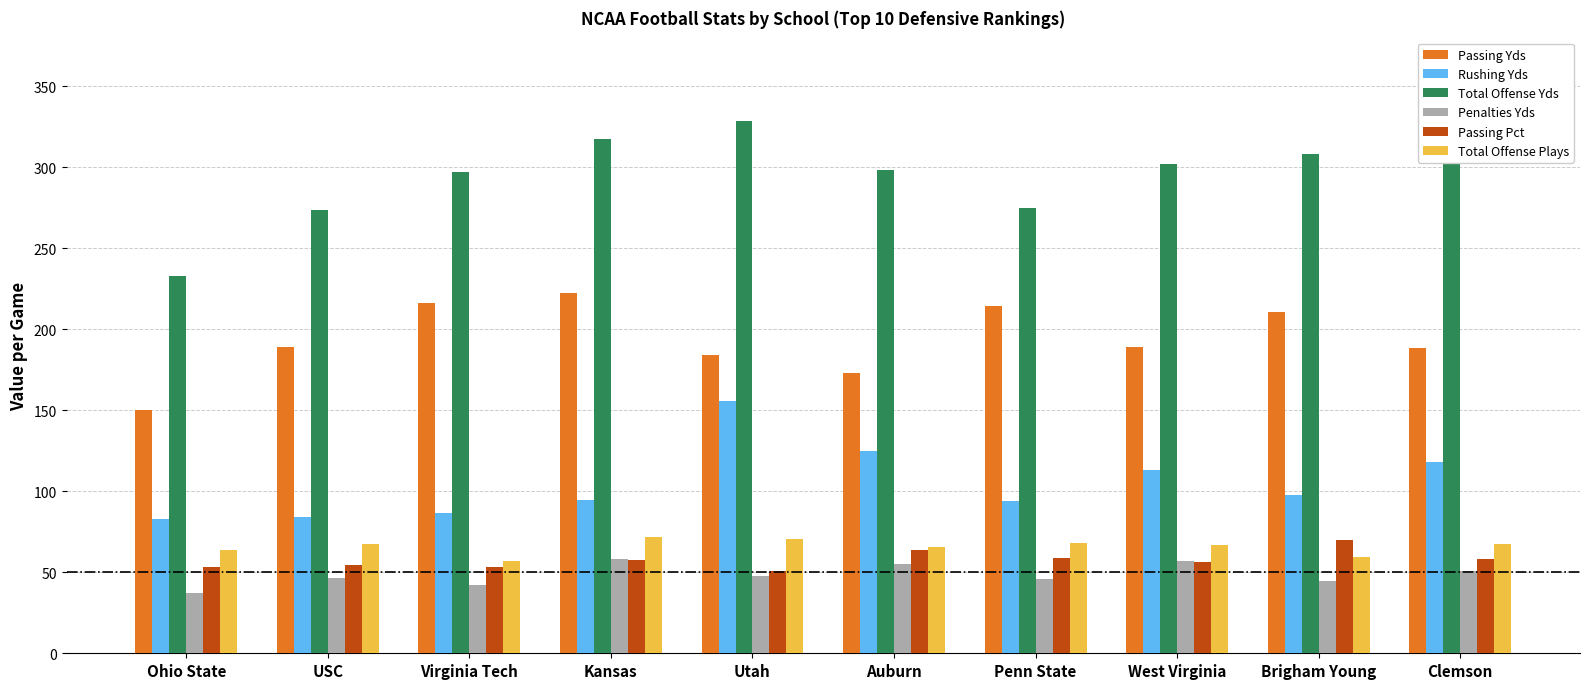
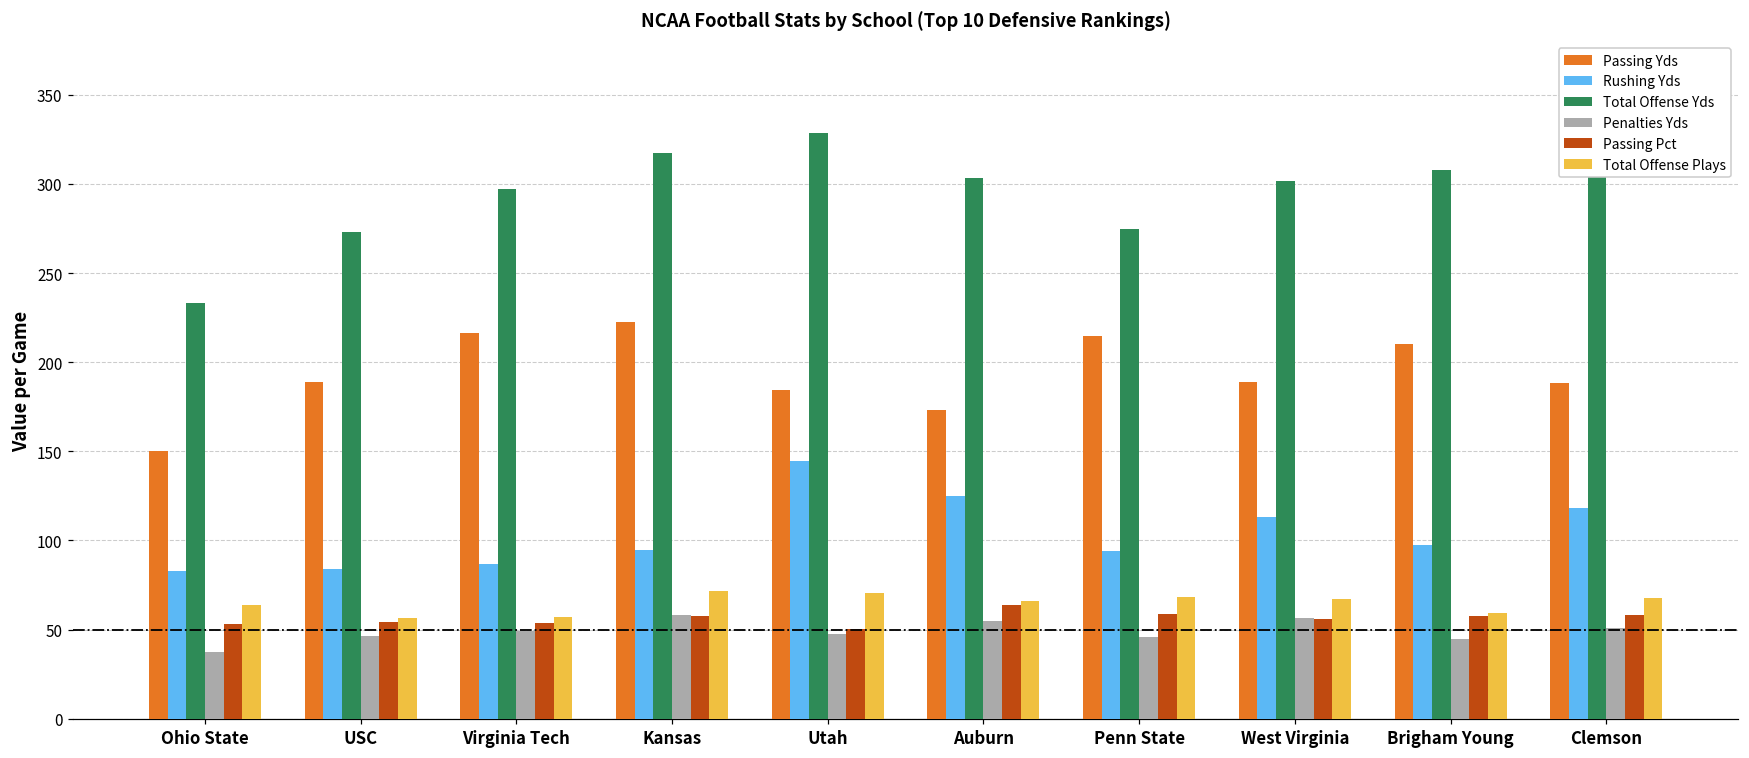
  {
    "Passing Yds": {
      "Ohio State": 150,
      "USC": 189,
      "Virginia Tech": 216,
      "Kansas": 223,
      "Utah": 184,
      "Auburn": 173,
      "Penn State": 215,
      "West Virginia": 189,
      "Brigham Young": 210,
      "Clemson": 189
    },
    "Rushing Yds": {
      "Ohio State": 83,
      "USC": 84,
      "Virginia Tech": 87,
      "Kansas": 95,
-     "Utah": 155,
+     "Utah": 144,
      "Auburn": 125,
      "Penn State": 94,
      "West Virginia": 113,
      "Brigham Young": 98,
      "Clemson": 118
    },
    "Total Offense Yds": {
      "Ohio State": 233,
      "USC": 273,
      "Virginia Tech": 297,
      "Kansas": 317,
      "Utah": 329,
-     "Auburn": 298,
+     "Auburn": 303,
      "Penn State": 275,
      "West Virginia": 302,
      "Brigham Young": 308
    },
    "Penalties Yds": {
      "Ohio State": 37,
      "USC": 46,
-     "Virginia Tech": 42,
+     "Virginia Tech": 49,
      "Kansas": 58,
      "Utah": 48,
      "Auburn": 55,
      "Penn State": 46,
      "West Virginia": 57,
      "Brigham Young": 45,
      "Clemson": 51
    },
    "Passing Pct": {
      "Ohio State": 53,
      "USC": 54,
      "Virginia Tech": 54,
      "Kansas": 57,
      "Utah": 51,
      "Auburn": 64,
      "Penn State": 59,
      "West Virginia": 56,
-     "Brigham Young": 70,
+     "Brigham Young": 57,
      "Clemson": 58
    },
    "Total Offense Plays": {
      "Ohio State": 64,
-     "USC": 67,
+     "USC": 56,
      "Virginia Tech": 57,
      "Kansas": 72,
      "Utah": 70,
      "Auburn": 66,
      "Penn State": 68,
      "West Virginia": 67,
      "Brigham Young": 60,
      "Clemson": 68
    }
  }
